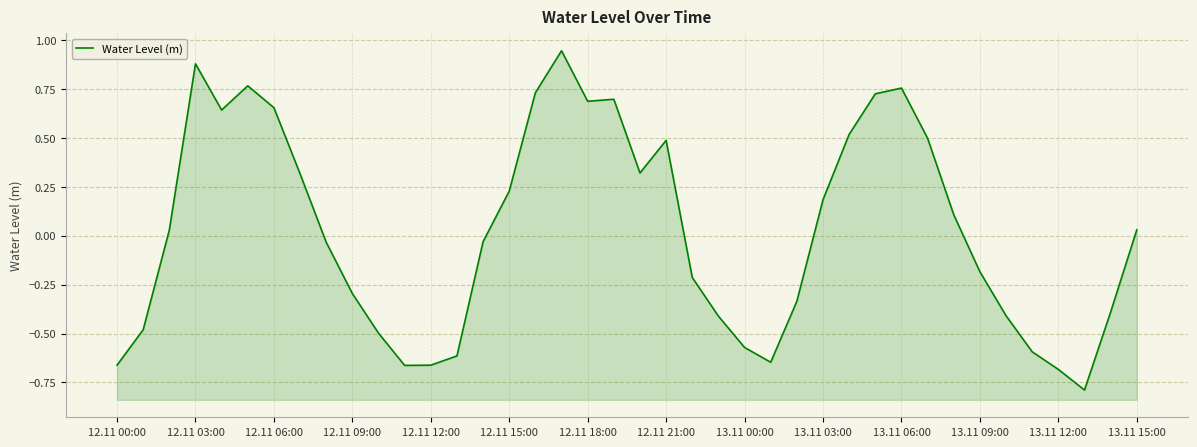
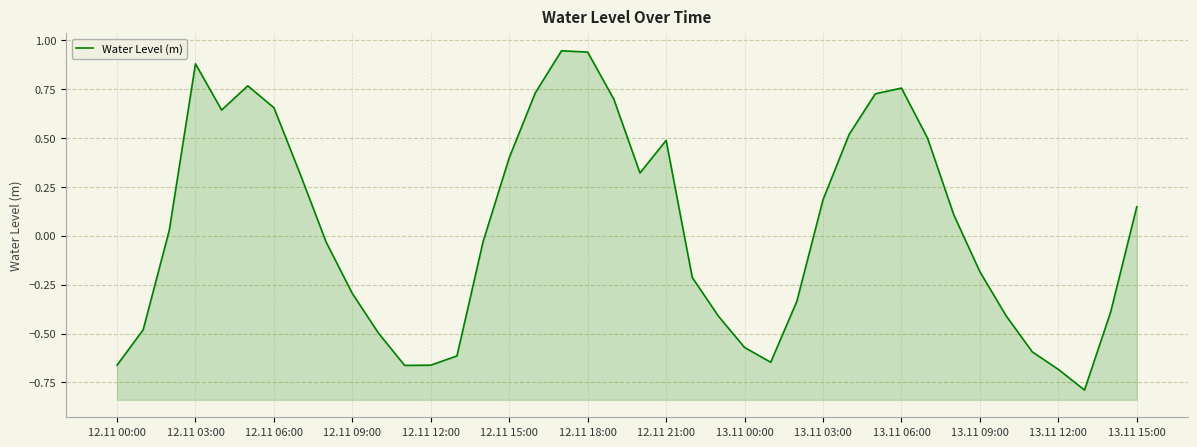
  {
    "12.11 00:00": -0.66,
    "12.11 03:00": 0.88,
    "12.11 06:00": 0.65,
    "12.11 09:00": -0.30,
    "12.11 12:00": -0.66,
-   "12.11 15:00": 0.23,
-   "12.11 18:00": 0.69,
+   "12.11 15:00": 0.40,
+   "12.11 18:00": 0.94,
    "12.11 21:00": 0.49,
    "13.11 00:00": -0.57,
    "13.11 03:00": 0.18,
    "13.11 06:00": 0.75,
    "13.11 09:00": -0.18,
    "13.11 12:00": -0.68,
-   "13.11 15:00": 0.03
+   "13.11 15:00": 0.15
  }
